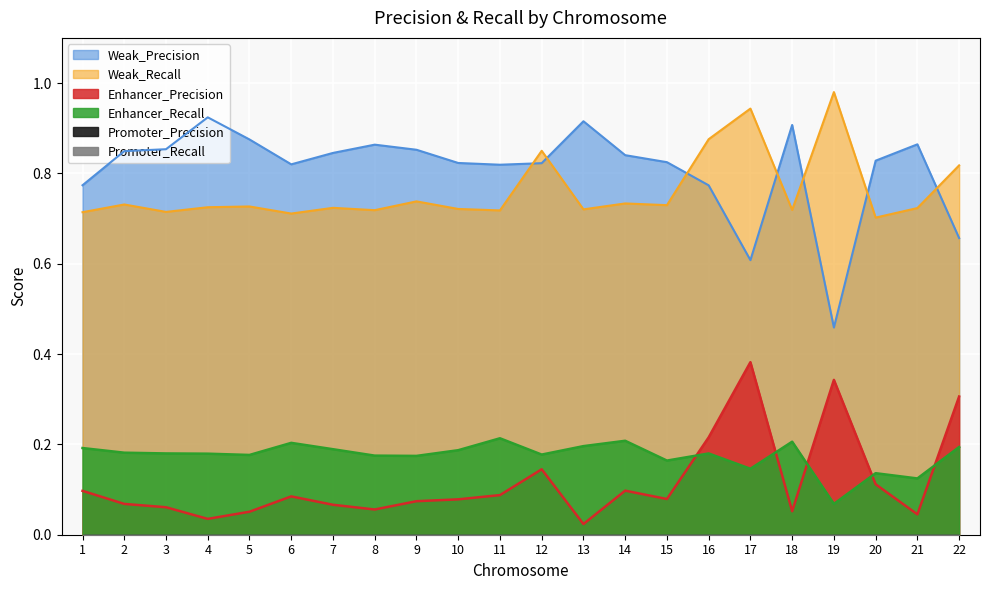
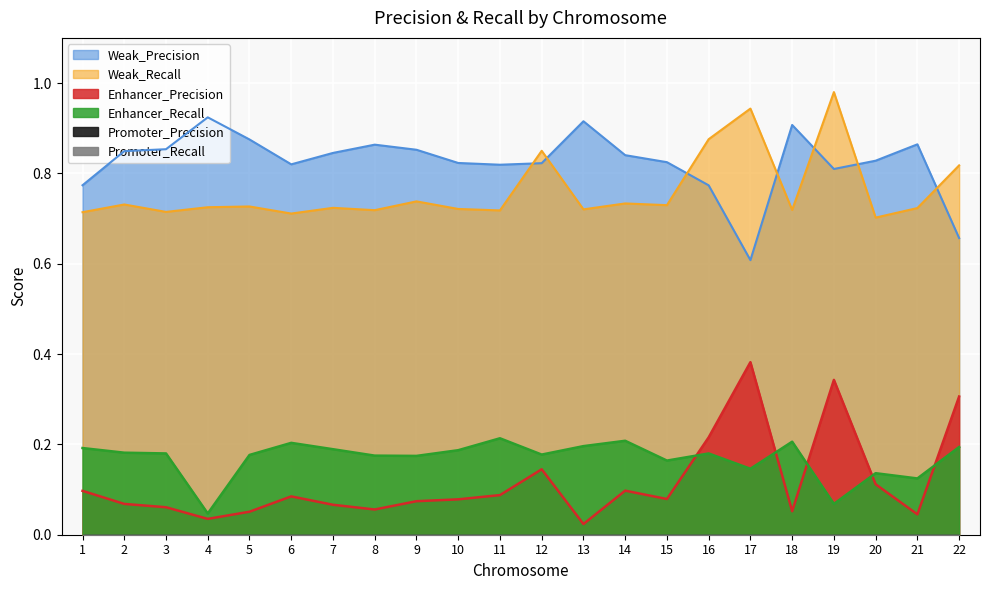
  {
    "Weak_Precision": {
      "1": 0.77,
      "5": 0.88,
      "6": 0.82,
      "7": 0.85,
      "8": 0.86,
      "9": 0.85,
      "10": 0.82,
      "11": 0.82,
      "12": 0.82,
      "13": 0.92,
      "14": 0.84,
      "15": 0.82,
      "16": 0.77,
      "17": 0.61,
      "18": 0.91,
-     "19": 0.46,
+     "19": 0.81,
      "20": 0.83,
      "21": 0.86,
      "22": 0.66
    },
    "Weak_Recall": {
      "1": 0.71,
      "2": 0.73,
      "3": 0.71,
      "4": 0.73,
      "5": 0.73,
      "6": 0.71,
      "7": 0.72,
      "8": 0.72,
      "9": 0.74,
      "10": 0.72,
      "11": 0.72,
      "12": 0.85,
      "13": 0.72,
      "14": 0.73,
      "15": 0.73,
      "16": 0.88,
      "17": 0.94,
      "18": 0.72,
      "19": 0.98,
      "20": 0.70,
      "21": 0.72,
      "22": 0.82
    },
    "Enhancer_Precision": {
      "1": 0.10,
      "2": 0.07,
      "3": 0.06,
      "4": 0.04,
      "5": 0.05,
      "6": 0.08,
      "7": 0.07,
      "8": 0.06,
      "9": 0.07,
      "10": 0.08,
      "11": 0.09,
      "12": 0.14,
      "13": 0.02,
      "14": 0.10,
      "15": 0.08,
      "16": 0.22,
      "17": 0.38,
      "18": 0.05,
      "19": 0.34,
      "20": 0.11,
      "21": 0.05,
      "22": 0.31
    },
    "Enhancer_Recall": {
      "1": 0.19,
      "2": 0.18,
      "3": 0.18,
-     "4": 0.18,
+     "4": 0.05,
      "5": 0.18,
      "6": 0.20,
      "7": 0.19,
      "8": 0.18,
      "9": 0.17,
      "10": 0.19,
      "11": 0.21,
      "12": 0.18,
      "13": 0.20,
      "14": 0.21,
      "15": 0.16,
      "16": 0.18,
      "17": 0.15,
      "18": 0.21,
      "19": 0.07,
      "20": 0.14,
      "21": 0.12,
      "22": 0.19
    },
    "Promoter_Recall": {
      "1": 0.00,
      "2": 0.00,
      "3": 0.00,
      "4": 0.00,
      "5": 0.00,
      "6": 0.00,
      "7": 0.00,
      "8": 0.00,
      "9": 0.00,
      "10": 0.00,
      "11": 0.00,
      "12": 0.00,
      "13": 0.00,
      "14": 0.00,
      "15": 0.00,
      "16": 0.00,
      "17": 0.00,
      "18": 0.00,
      "19": 0.00,
      "20": 0.00,
      "21": 0.00,
      "22": 0.00
    }
  }
